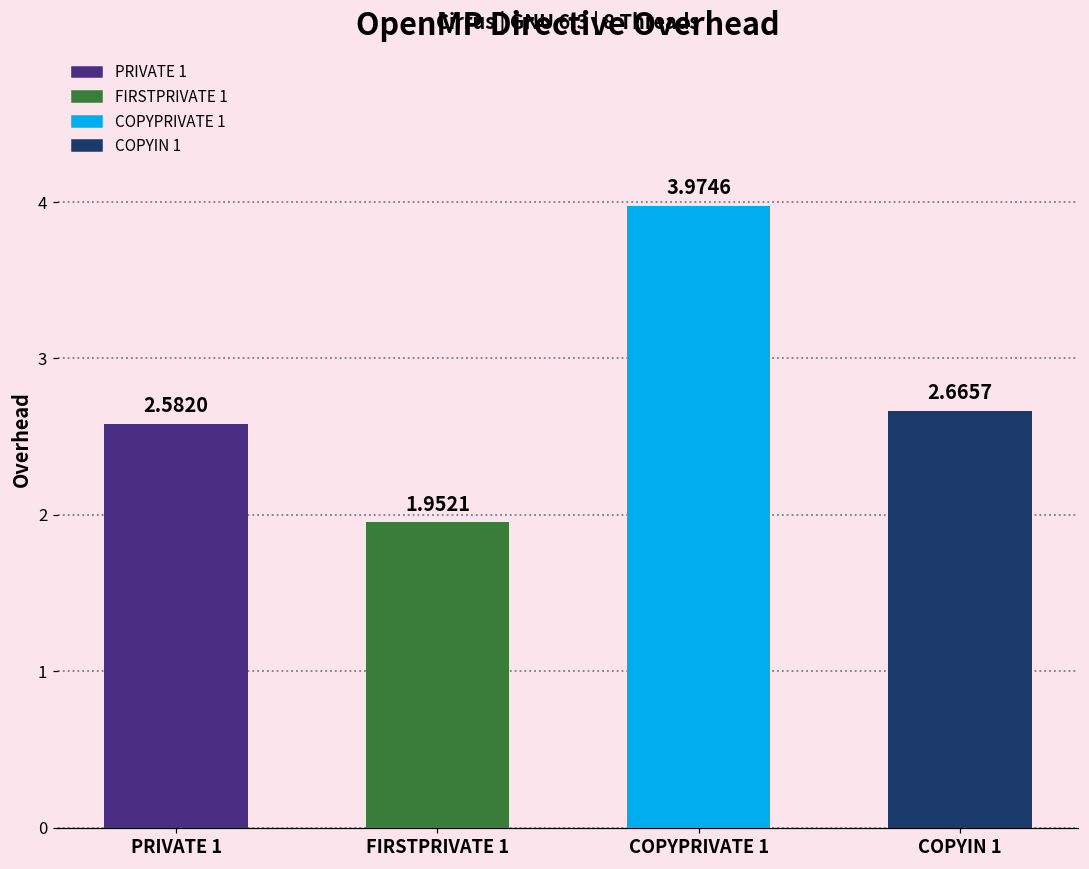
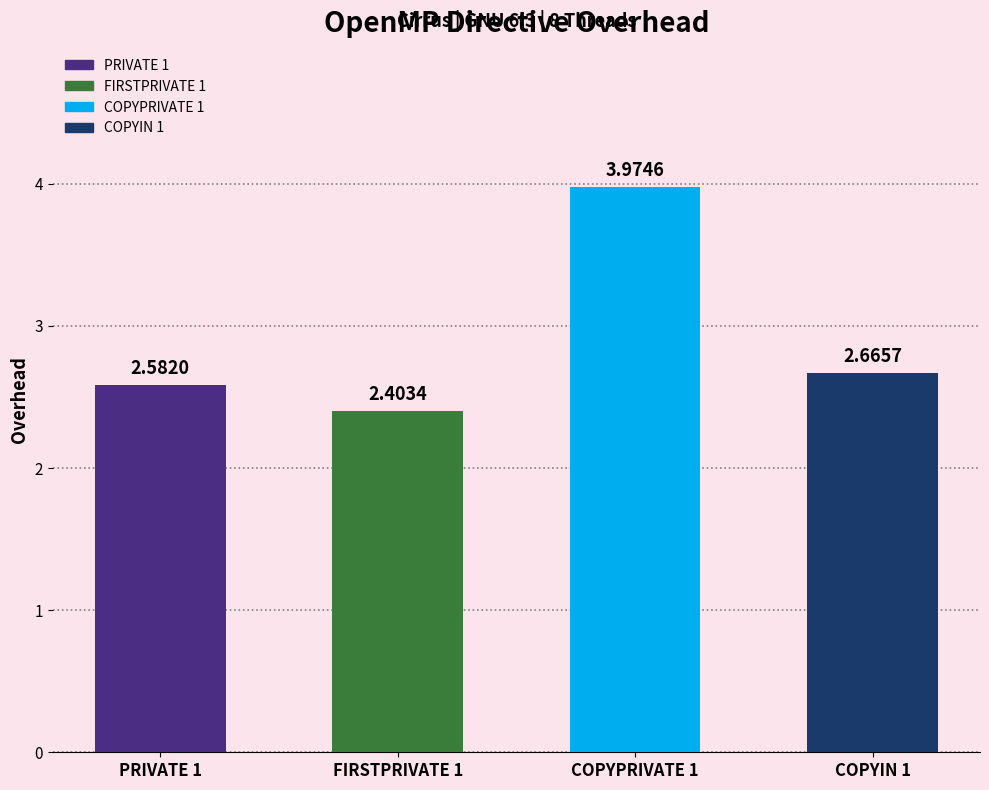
  {
    "PRIVATE 1": 2.5820,
-   "FIRSTPRIVATE 1": 1.9521,
+   "FIRSTPRIVATE 1": 2.4034,
    "COPYPRIVATE 1": 3.9746,
    "COPYIN 1": 2.6657
  }
